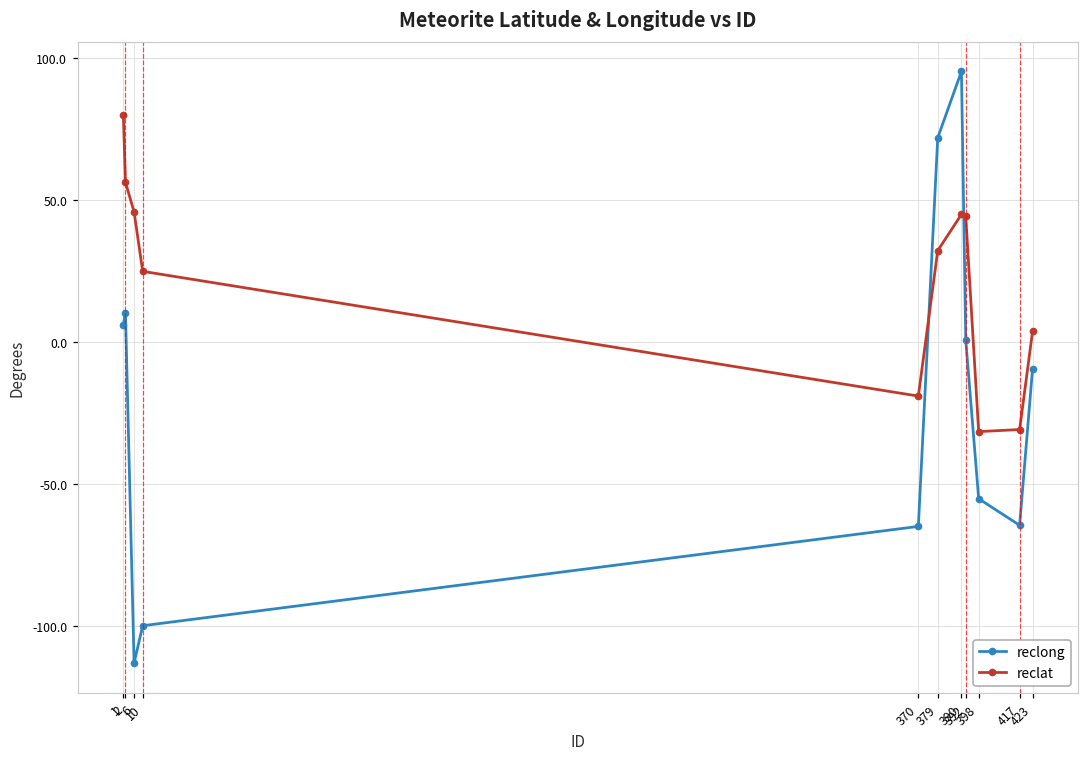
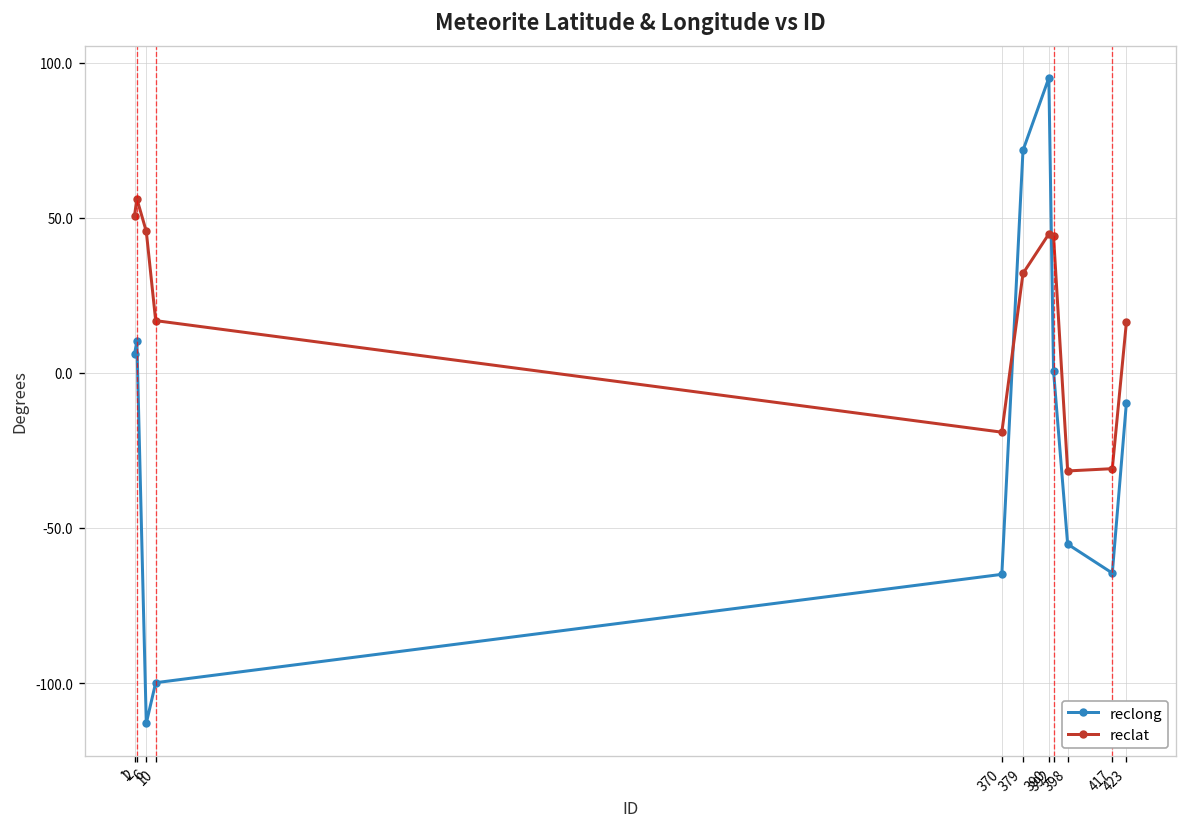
  {
    "reclong": {
      "1": 6,
      "2": 10,
      "6": -113,
      "10": -100,
      "370": -65,
      "379": 72,
      "390": 95,
      "392": 1,
      "398": -55,
      "417": -65,
      "423": -10
    },
    "reclat": {
-     "1": 80,
+     "1": 51,
      "2": 56,
      "6": 46,
-     "10": 25,
+     "10": 17,
      "370": -19,
      "379": 32,
      "390": 45,
      "392": 44,
      "398": -32,
      "417": -31,
-     "423": 4
+     "423": 16
    }
  }
